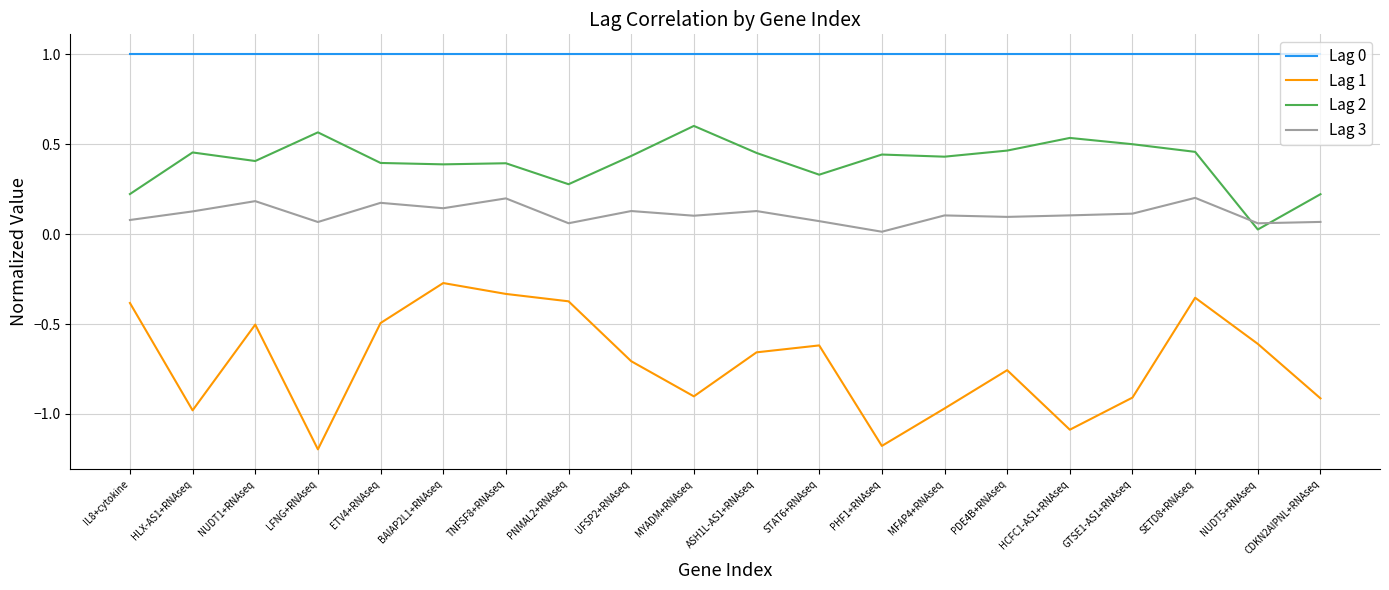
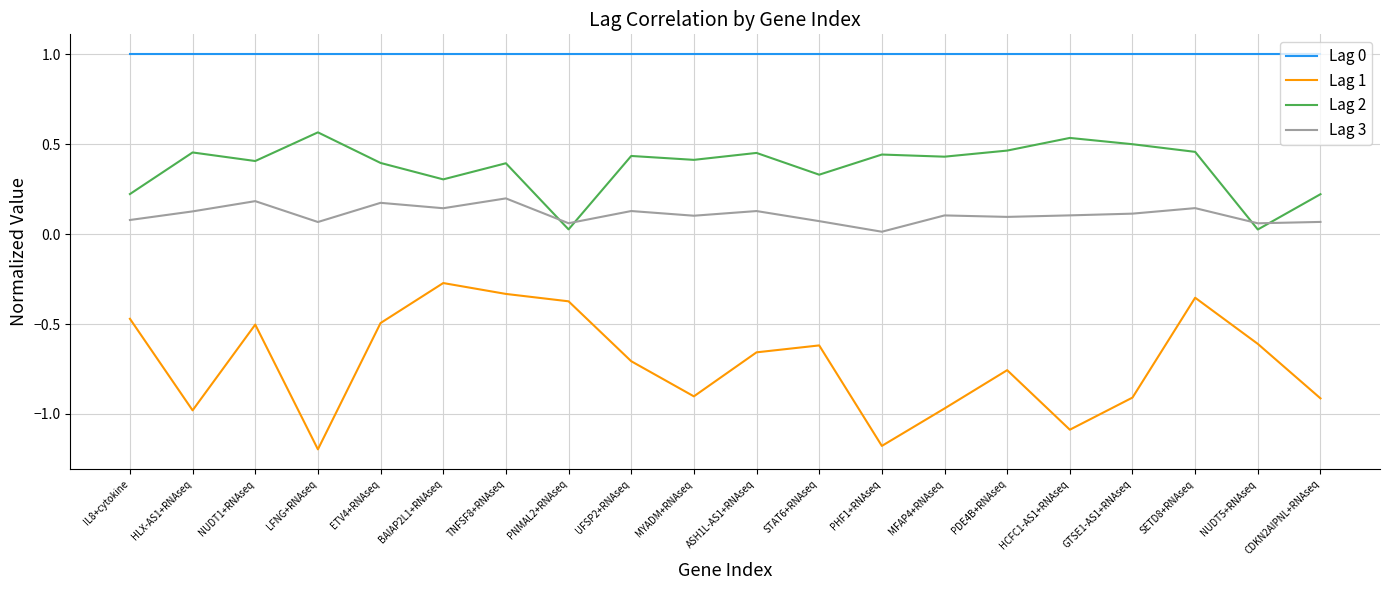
  {
    "Lag 0": {
      "IL8+cytokine": 1.00,
      "HLX-AS1+RNAseq": 1.00,
      "NUDT1+RNAseq": 1.00,
      "LFNG+RNAseq": 1.00,
      "ETV4+RNAseq": 1.00,
      "BAIAP2L1+RNAseq": 1.00,
      "TNFSF8+RNAseq": 1.00,
      "PNMAL2+RNAseq": 1.00,
      "UFSP2+RNAseq": 1.00,
      "MYADM+RNAseq": 1.00,
      "ASH1L-AS1+RNAseq": 1.00,
      "STAT6+RNAseq": 1.00,
      "PHF1+RNAseq": 1.00,
      "MFAP4+RNAseq": 1.00,
      "PDE4B+RNAseq": 1.00,
      "HCFC1-AS1+RNAseq": 1.00,
      "GTSE1-AS1+RNAseq": 1.00,
      "SETD8+RNAseq": 1.00,
      "NUDT5+RNAseq": 1.00
    },
    "Lag 1": {
-     "IL8+cytokine": -0.38,
+     "IL8+cytokine": -0.47,
      "HLX-AS1+RNAseq": -0.98,
      "NUDT1+RNAseq": -0.50,
      "LFNG+RNAseq": -1.20,
      "ETV4+RNAseq": -0.49,
      "BAIAP2L1+RNAseq": -0.27,
      "TNFSF8+RNAseq": -0.33,
      "PNMAL2+RNAseq": -0.37,
      "UFSP2+RNAseq": -0.71,
      "MYADM+RNAseq": -0.90,
      "ASH1L-AS1+RNAseq": -0.66,
      "STAT6+RNAseq": -0.62,
      "PHF1+RNAseq": -1.18,
      "MFAP4+RNAseq": -0.97,
      "PDE4B+RNAseq": -0.76,
      "HCFC1-AS1+RNAseq": -1.09,
      "GTSE1-AS1+RNAseq": -0.91,
      "SETD8+RNAseq": -0.35,
      "NUDT5+RNAseq": -0.61,
      "CDKN2AIPNL+RNAseq": -0.91
    },
    "Lag 2": {
      "IL8+cytokine": 0.22,
      "HLX-AS1+RNAseq": 0.45,
      "NUDT1+RNAseq": 0.41,
      "LFNG+RNAseq": 0.57,
      "ETV4+RNAseq": 0.40,
-     "BAIAP2L1+RNAseq": 0.39,
+     "BAIAP2L1+RNAseq": 0.30,
      "TNFSF8+RNAseq": 0.39,
-     "PNMAL2+RNAseq": 0.28,
+     "PNMAL2+RNAseq": 0.03,
      "UFSP2+RNAseq": 0.43,
-     "MYADM+RNAseq": 0.60,
+     "MYADM+RNAseq": 0.41,
      "ASH1L-AS1+RNAseq": 0.45,
      "STAT6+RNAseq": 0.33,
      "PHF1+RNAseq": 0.44,
      "MFAP4+RNAseq": 0.43,
      "PDE4B+RNAseq": 0.46,
      "HCFC1-AS1+RNAseq": 0.53,
      "GTSE1-AS1+RNAseq": 0.50,
      "SETD8+RNAseq": 0.46,
      "NUDT5+RNAseq": 0.03,
      "CDKN2AIPNL+RNAseq": 0.22
    },
    "Lag 3": {
      "IL8+cytokine": 0.08,
      "HLX-AS1+RNAseq": 0.13,
      "NUDT1+RNAseq": 0.18,
      "LFNG+RNAseq": 0.07,
      "ETV4+RNAseq": 0.17,
      "BAIAP2L1+RNAseq": 0.14,
      "TNFSF8+RNAseq": 0.20,
      "PNMAL2+RNAseq": 0.06,
      "UFSP2+RNAseq": 0.13,
      "MYADM+RNAseq": 0.10,
      "ASH1L-AS1+RNAseq": 0.13,
      "STAT6+RNAseq": 0.07,
      "PHF1+RNAseq": 0.01,
      "MFAP4+RNAseq": 0.10,
      "PDE4B+RNAseq": 0.10,
      "HCFC1-AS1+RNAseq": 0.10,
      "GTSE1-AS1+RNAseq": 0.11,
-     "SETD8+RNAseq": 0.20,
+     "SETD8+RNAseq": 0.14,
      "NUDT5+RNAseq": 0.06,
      "CDKN2AIPNL+RNAseq": 0.07
    }
  }
